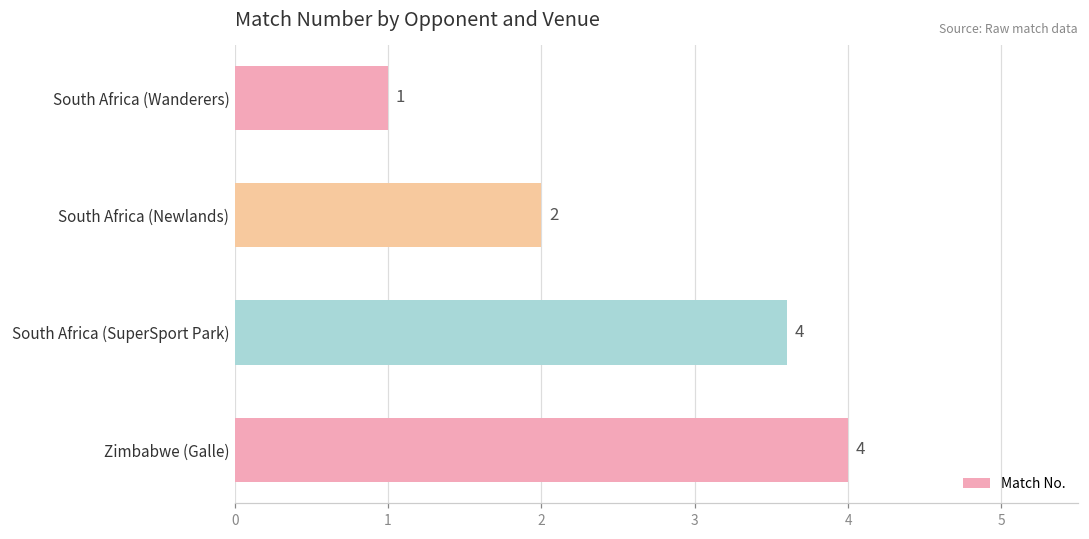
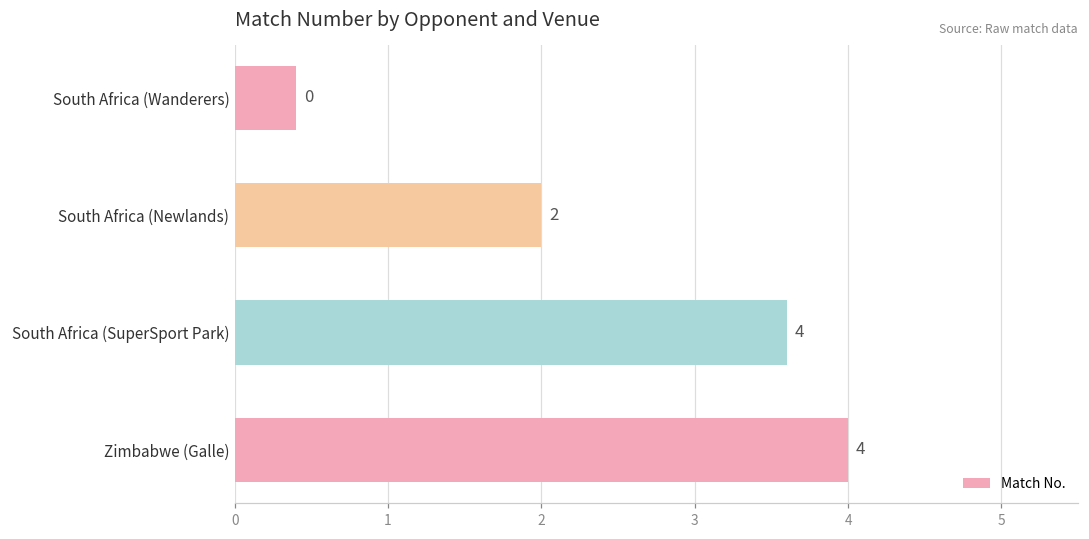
  {
-   "South Africa (Wanderers)": 1,
+   "South Africa (Wanderers)": 0,
    "South Africa (Newlands)": 2,
    "South Africa (SuperSport Park)": 4,
    "Zimbabwe (Galle)": 4
  }
